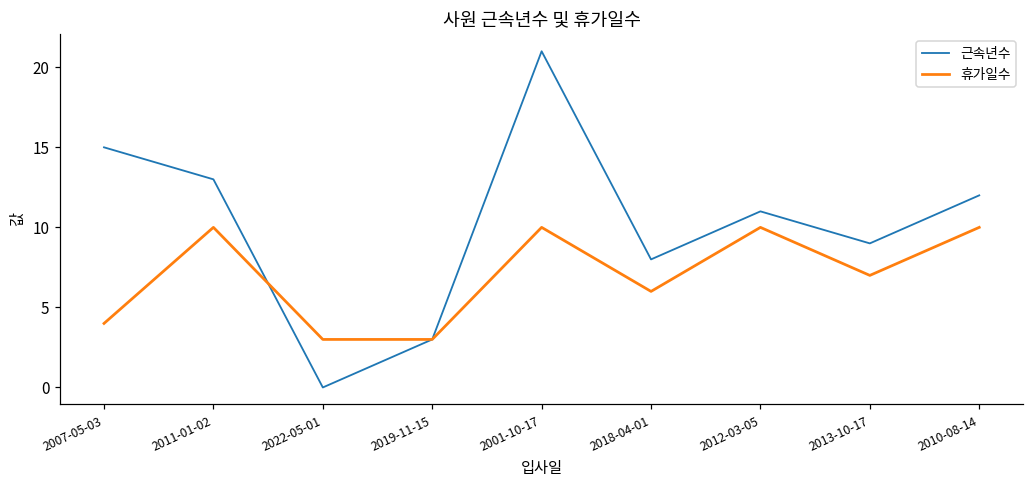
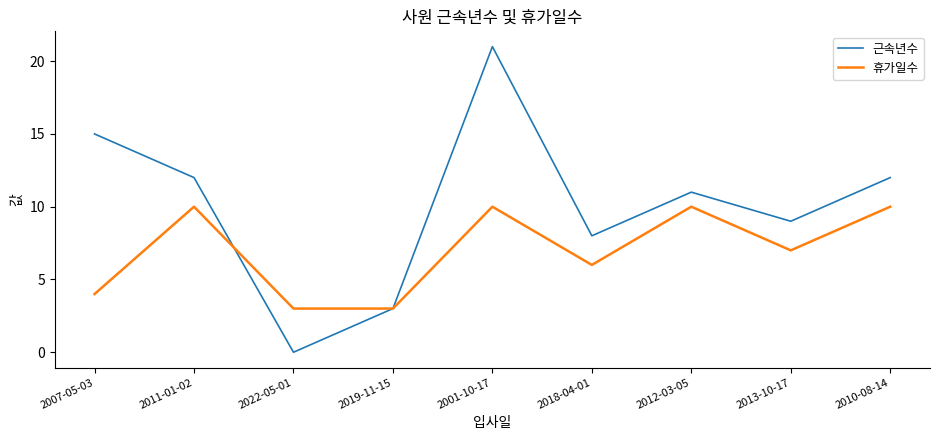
  {
    "근속년수": {
      "2007-05-03": 15,
-     "2011-01-02": 13,
+     "2011-01-02": 12,
      "2022-05-01": 0,
      "2001-10-17": 21,
      "2018-04-01": 8,
      "2012-03-05": 11,
      "2013-10-17": 9,
      "2010-08-14": 12
    },
    "휴가일수": {
      "2007-05-03": 4,
      "2011-01-02": 10,
      "2022-05-01": 3,
      "2001-10-17": 10,
      "2018-04-01": 6,
      "2012-03-05": 10,
      "2013-10-17": 7,
      "2010-08-14": 10
    }
  }
